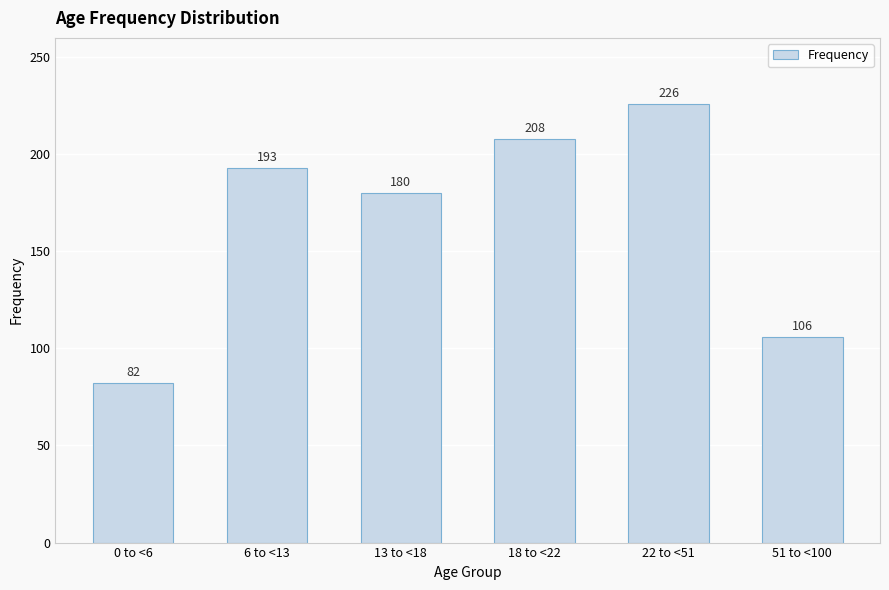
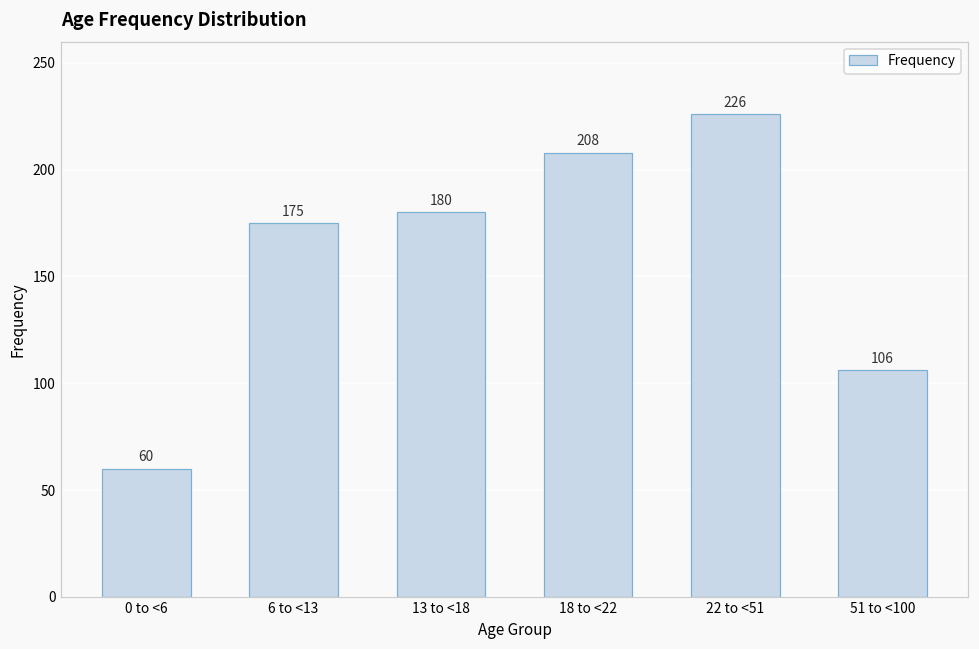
  {
-   "0 to <6": 82,
-   "6 to <13": 193,
+   "0 to <6": 60,
+   "6 to <13": 175,
    "13 to <18": 180,
    "18 to <22": 208,
    "22 to <51": 226,
    "51 to <100": 106
  }
